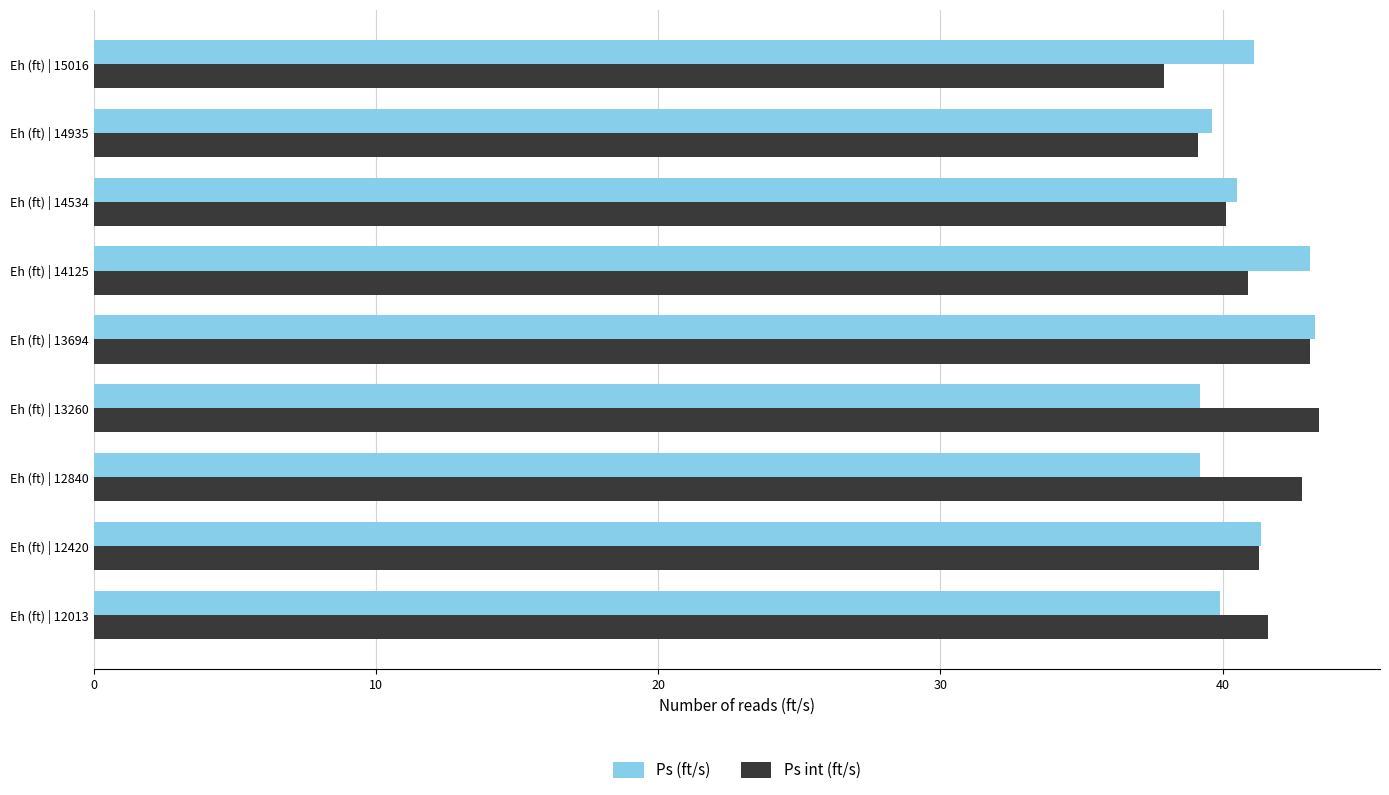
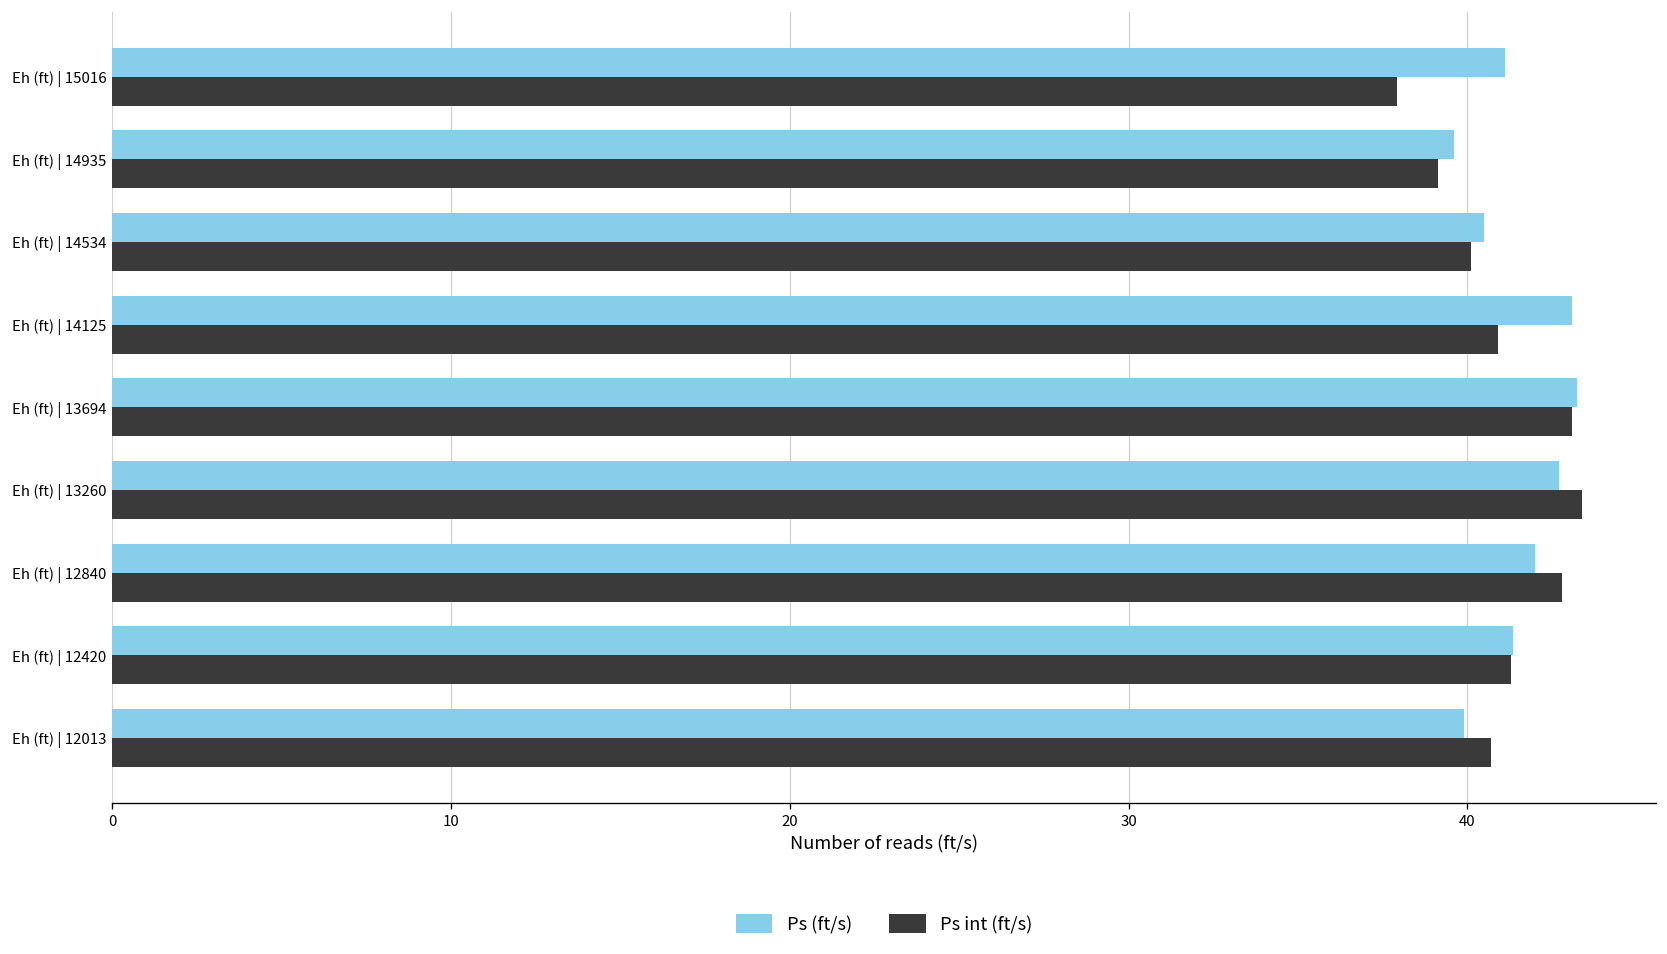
  {
    "Ps (ft/s)": {
      "Eh (ft) | 15016": 41.1,
      "Eh (ft) | 14935": 39.6,
      "Eh (ft) | 14534": 40.5,
      "Eh (ft) | 14125": 43.1,
      "Eh (ft) | 13694": 43.3,
-     "Eh (ft) | 13260": 39.2,
-     "Eh (ft) | 12840": 39.2,
+     "Eh (ft) | 13260": 42.7,
+     "Eh (ft) | 12840": 42.0,
      "Eh (ft) | 12420": 41.4,
      "Eh (ft) | 12013": 39.9
    },
    "Ps int (ft/s)": {
      "Eh (ft) | 15016": 37.9,
      "Eh (ft) | 14935": 39.1,
      "Eh (ft) | 14534": 40.1,
      "Eh (ft) | 14125": 40.9,
      "Eh (ft) | 13694": 43.1,
      "Eh (ft) | 13260": 43.4,
      "Eh (ft) | 12840": 42.8,
      "Eh (ft) | 12420": 41.3,
-     "Eh (ft) | 12013": 41.6
+     "Eh (ft) | 12013": 40.7
    }
  }
